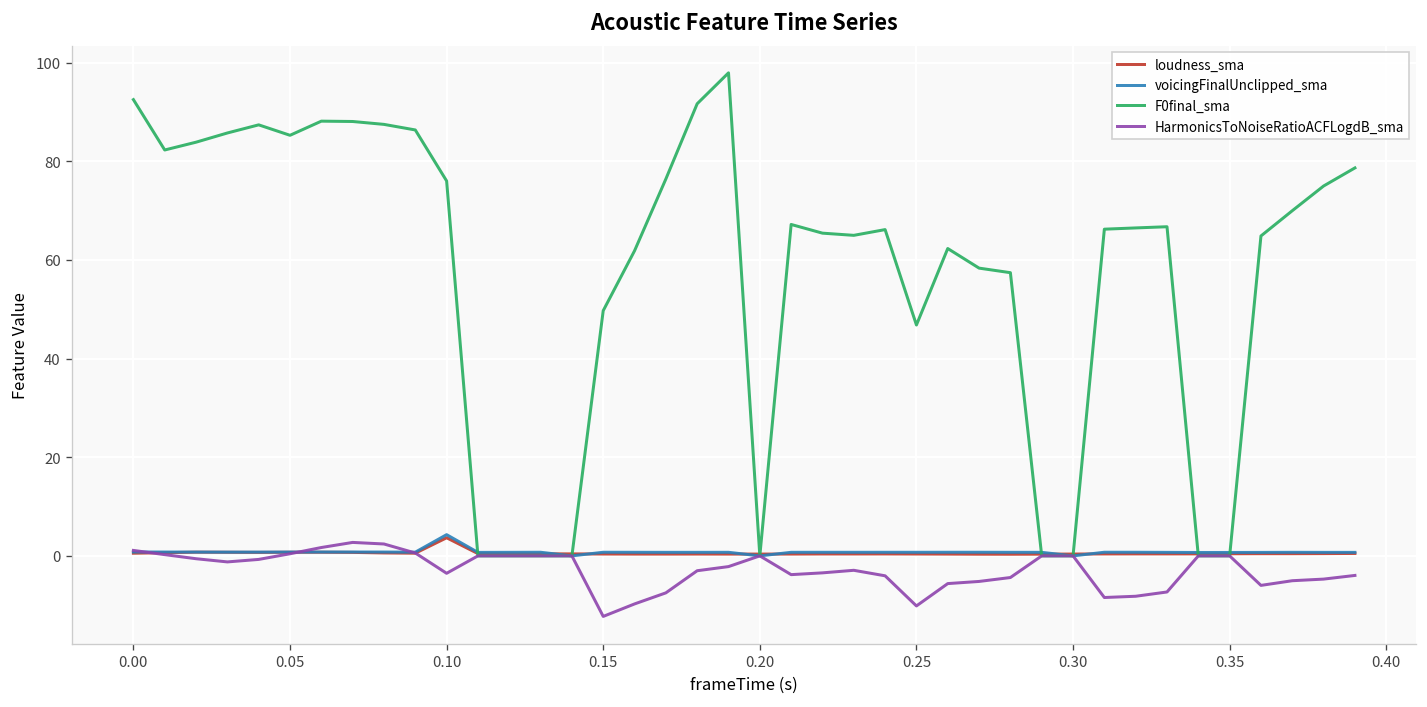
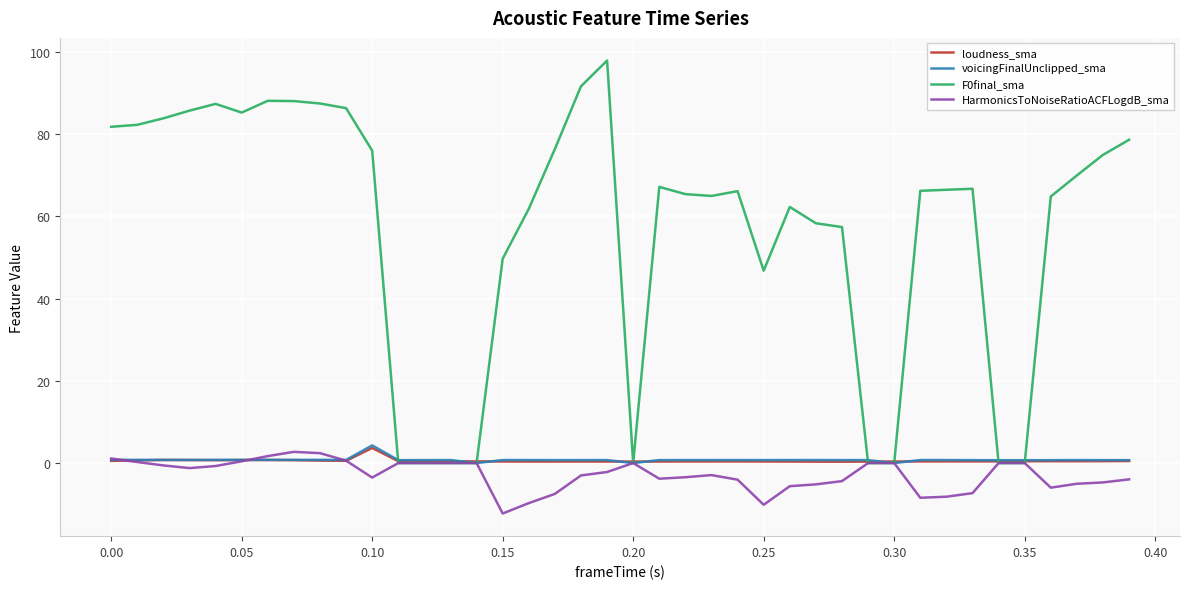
  {
    "loudness_sma": {
      "0.10": 4
    },
    "voicingFinalUnclipped_sma": {
      "0.10": 4
    },
    "F0final_sma": {
-     "0.00": 93,
+     "0.00": 82,
      "0.05": 85,
      "0.10": 76,
      "0.15": 50,
      "0.25": 47
    },
    "HarmonicsToNoiseRatioACFLogdB_sma": {
      "0.10": -4,
      "0.15": -12,
      "0.25": -10
    }
  }
